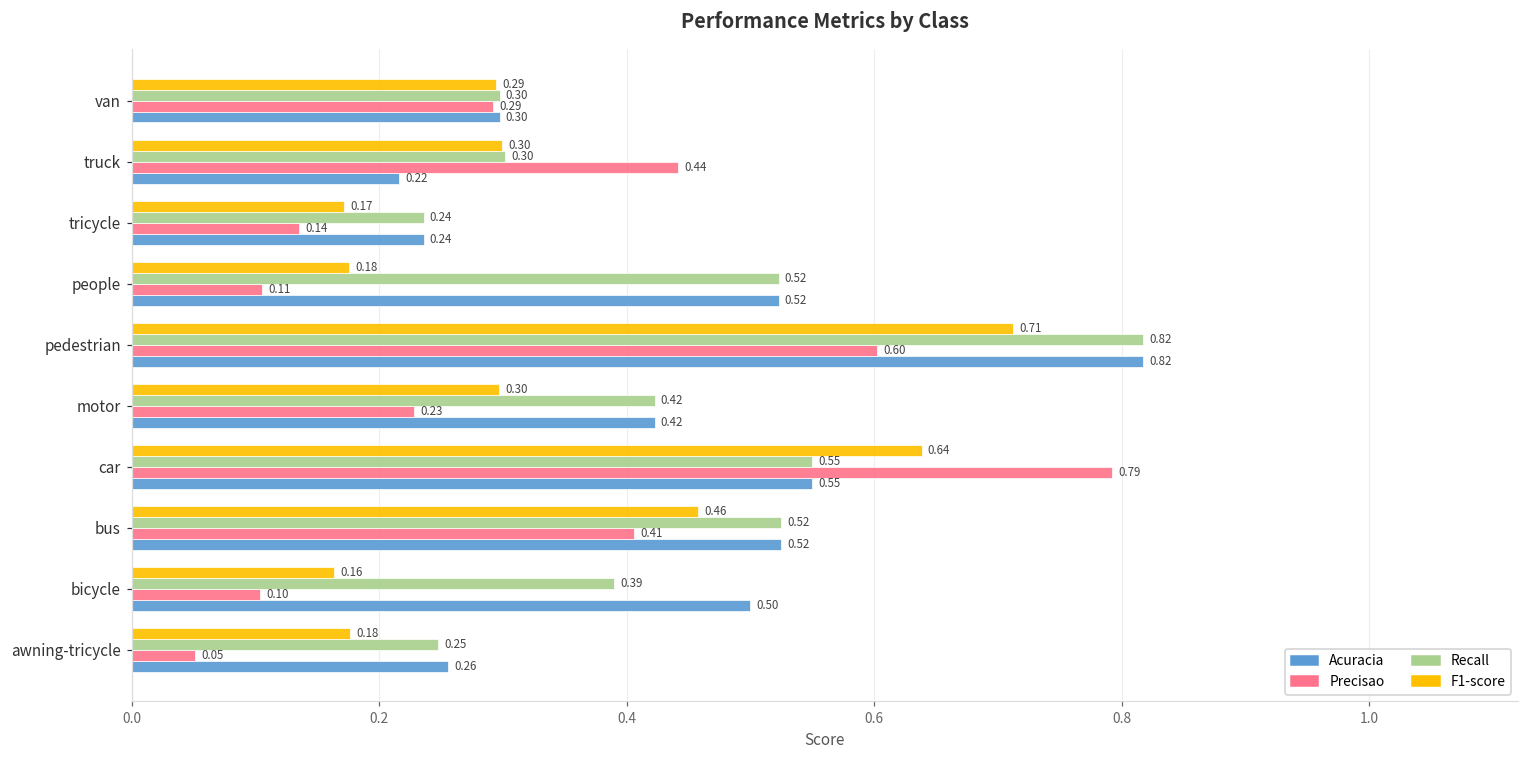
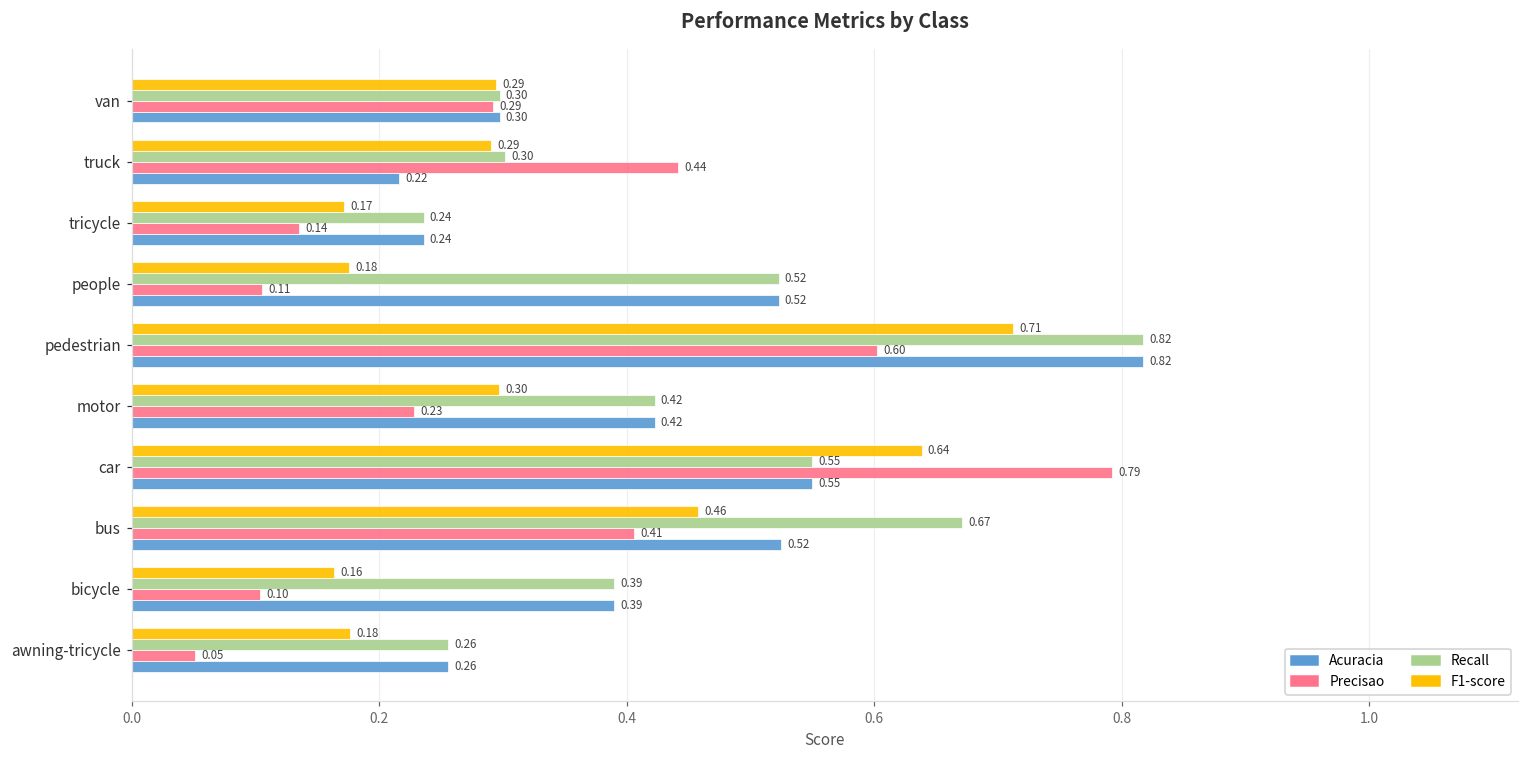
  {
    "Acuracia": {
      "van": 0.30,
      "truck": 0.22,
      "tricycle": 0.24,
      "people": 0.52,
      "pedestrian": 0.82,
      "motor": 0.42,
      "car": 0.55,
      "bus": 0.52,
-     "bicycle": 0.50,
+     "bicycle": 0.39,
      "awning-tricycle": 0.26
    },
    "Precisao": {
      "van": 0.29,
      "truck": 0.44,
      "tricycle": 0.14,
      "people": 0.11,
      "pedestrian": 0.60,
      "motor": 0.23,
      "car": 0.79,
      "bus": 0.41,
      "bicycle": 0.10,
      "awning-tricycle": 0.05
    },
    "Recall": {
      "van": 0.30,
      "truck": 0.30,
      "tricycle": 0.24,
      "people": 0.52,
      "pedestrian": 0.82,
      "motor": 0.42,
      "car": 0.55,
-     "bus": 0.52,
+     "bus": 0.67,
      "bicycle": 0.39,
-     "awning-tricycle": 0.25
+     "awning-tricycle": 0.26
    },
    "F1-score": {
      "van": 0.29,
-     "truck": 0.30,
+     "truck": 0.29,
      "tricycle": 0.17,
      "people": 0.18,
      "pedestrian": 0.71,
      "motor": 0.30,
      "car": 0.64,
      "bus": 0.46,
      "bicycle": 0.16,
      "awning-tricycle": 0.18
    }
  }
